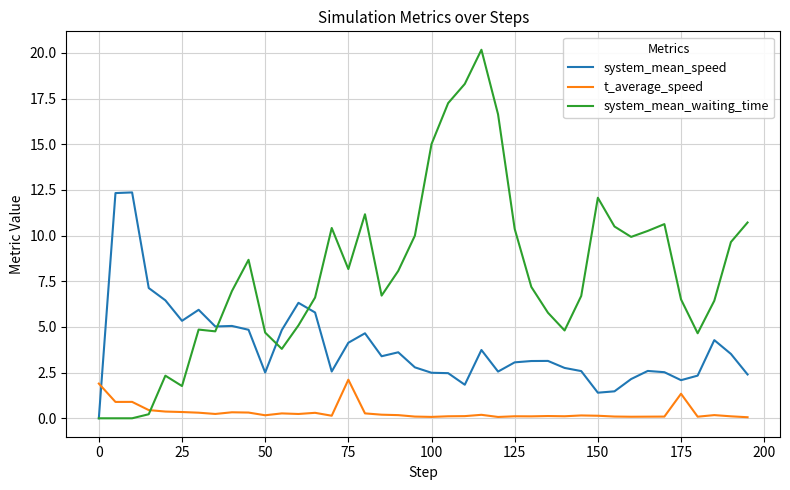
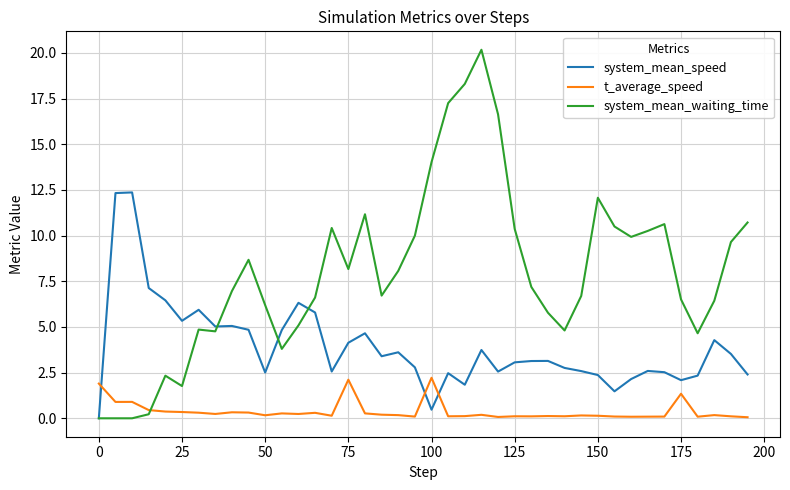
  {
    "system_mean_speed": {
      "25": 5.3,
      "50": 2.5,
      "75": 4.1,
-     "100": 2.5,
+     "100": 0.5,
      "125": 3.1,
-     "150": 1.4,
+     "150": 2.4,
      "175": 2.1
    },
    "t_average_speed": {
      "0": 1.9,
      "25": 0.3,
      "50": 0.2,
      "75": 2.1,
-     "100": 0.1,
+     "100": 2.2,
      "125": 0.1,
      "150": 0.1,
      "175": 1.3
    },
    "system_mean_waiting_time": {
      "25": 1.8,
-     "50": 4.7,
+     "50": 6.2,
      "75": 8.2,
-     "100": 15.0,
+     "100": 14.0,
      "125": 10.4,
      "150": 12.1,
      "175": 6.5
    }
  }
